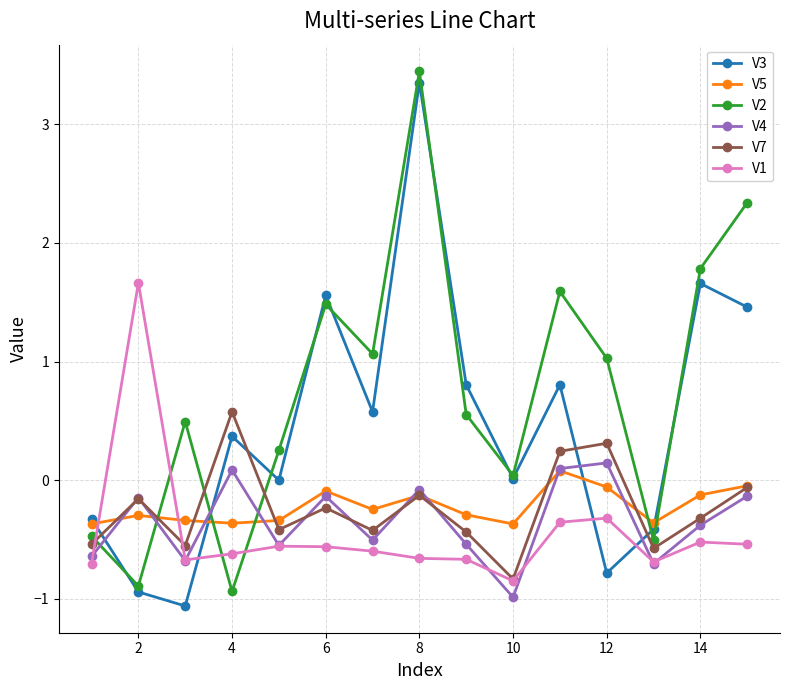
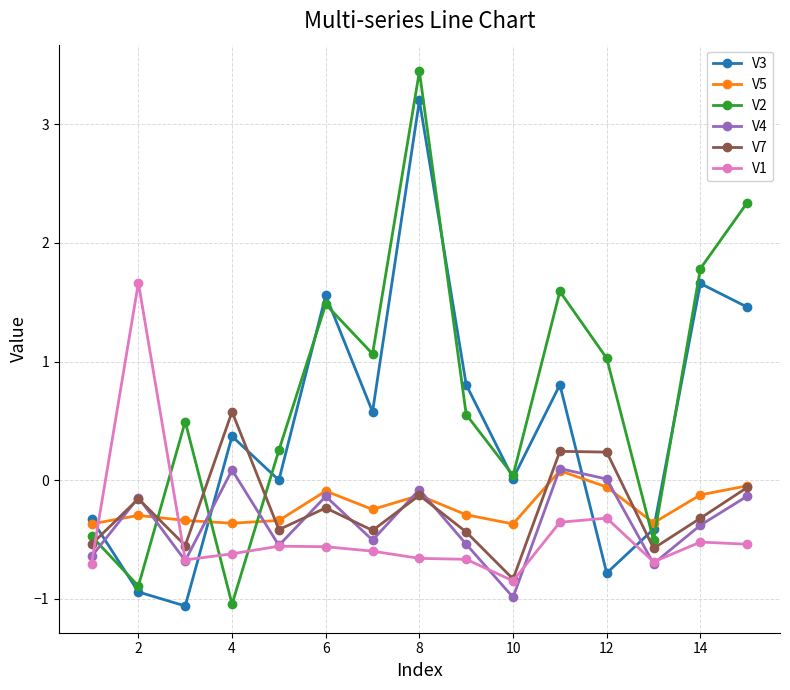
  {
    "V3": {
      "2": -0.94,
      "4": 0.37,
      "6": 1.56,
-     "8": 3.35,
+     "8": 3.20,
      "10": 0.01,
      "12": -0.78,
      "14": 1.66
    },
    "V5": {
      "2": -0.30,
      "4": -0.36,
      "6": -0.09,
      "10": -0.37,
      "12": -0.06,
      "14": -0.12
    },
    "V2": {
      "2": -0.89,
-     "4": -0.94,
+     "4": -1.05,
      "6": 1.48,
      "8": 3.45,
      "10": 0.04,
      "12": 1.03,
      "14": 1.78
    },
    "V4": {
      "4": 0.09,
      "6": -0.14,
      "8": -0.08,
      "10": -0.99,
-     "12": 0.14,
+     "12": 0.01,
      "14": -0.38
    },
    "V7": {
      "4": 0.58,
      "6": -0.23,
-     "12": 0.31,
+     "12": 0.24,
      "14": -0.32
    },
    "V1": {
      "2": 1.66,
      "4": -0.62,
      "6": -0.56,
      "8": -0.66,
      "12": -0.32,
      "14": -0.52
    }
  }
